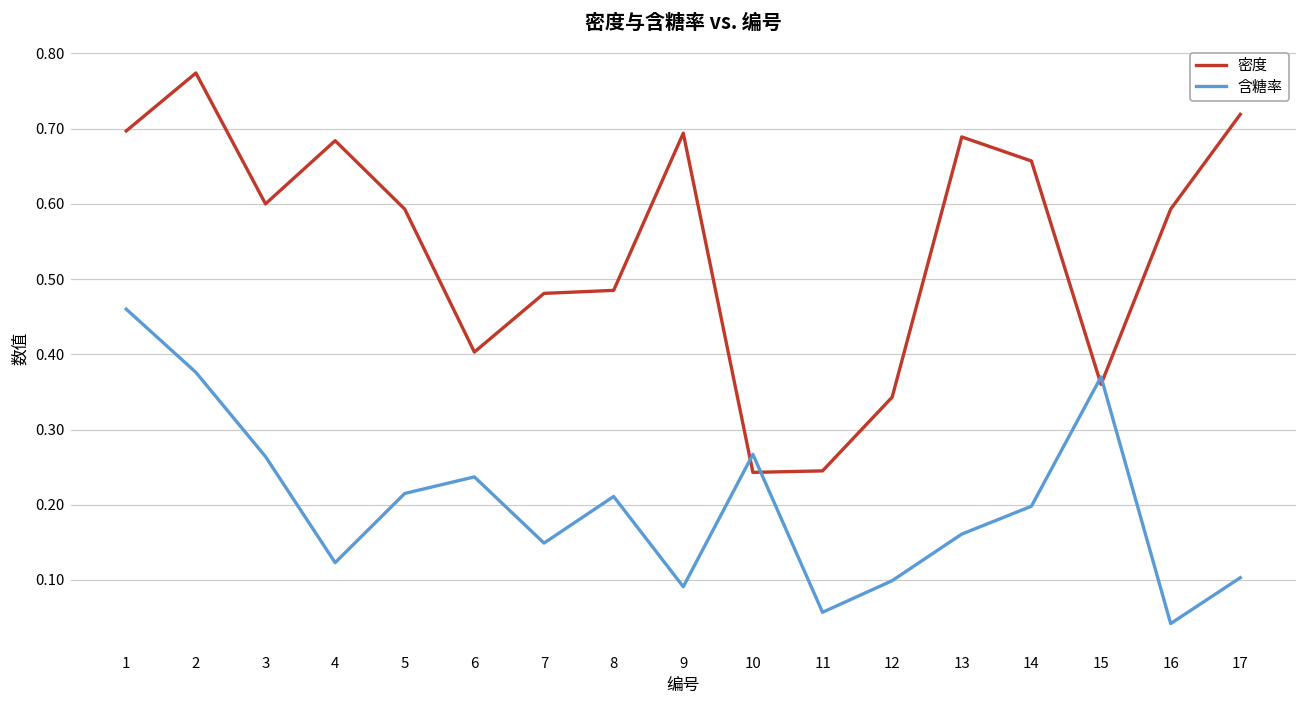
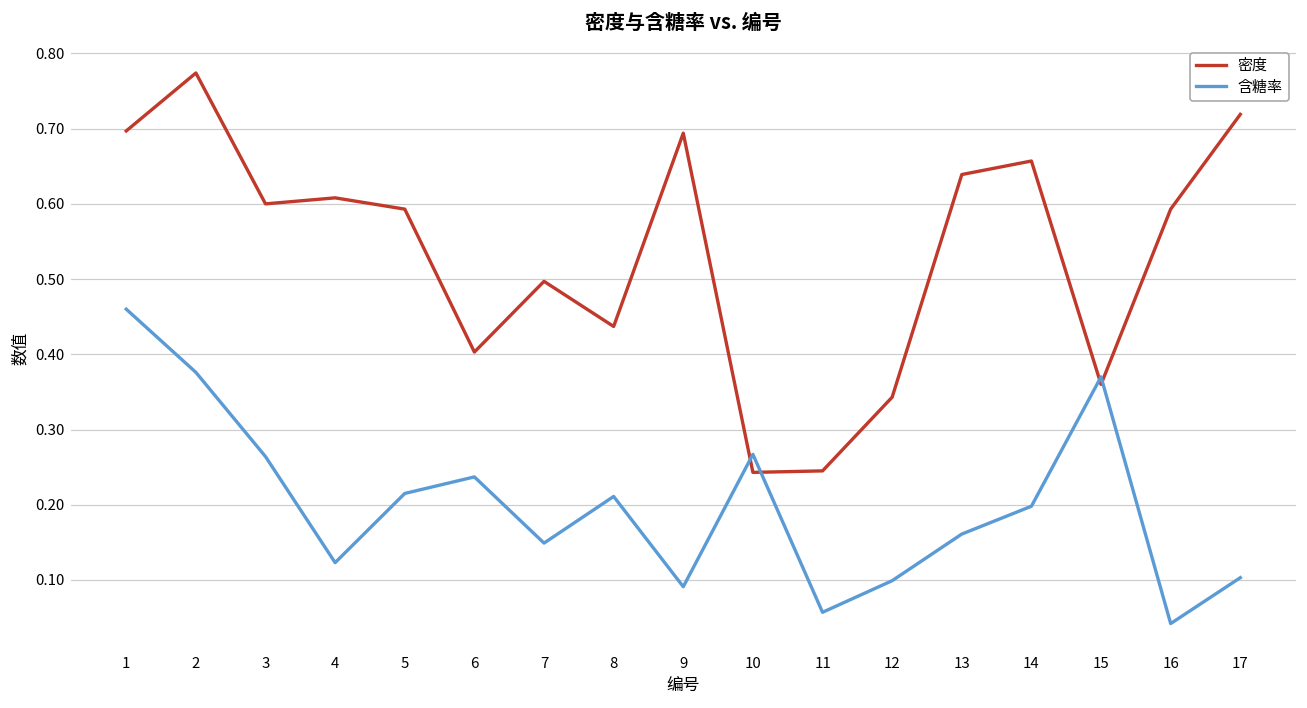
  {
    "密度": {
      "1": 0.70,
      "2": 0.77,
      "3": 0.60,
-     "4": 0.68,
+     "4": 0.61,
      "5": 0.59,
      "6": 0.40,
-     "7": 0.48,
-     "8": 0.49,
+     "7": 0.50,
+     "8": 0.44,
      "9": 0.69,
      "10": 0.24,
      "11": 0.25,
      "12": 0.34,
-     "13": 0.69,
+     "13": 0.64,
      "14": 0.66,
      "15": 0.36,
      "16": 0.59,
      "17": 0.72
    },
    "含糖率": {
      "1": 0.46,
      "2": 0.38,
      "3": 0.26,
      "4": 0.12,
      "5": 0.22,
      "6": 0.24,
      "7": 0.15,
      "8": 0.21,
      "9": 0.09,
      "10": 0.27,
      "11": 0.06,
      "12": 0.10,
      "13": 0.16,
      "14": 0.20,
      "15": 0.37,
      "16": 0.04,
      "17": 0.10
    }
  }
